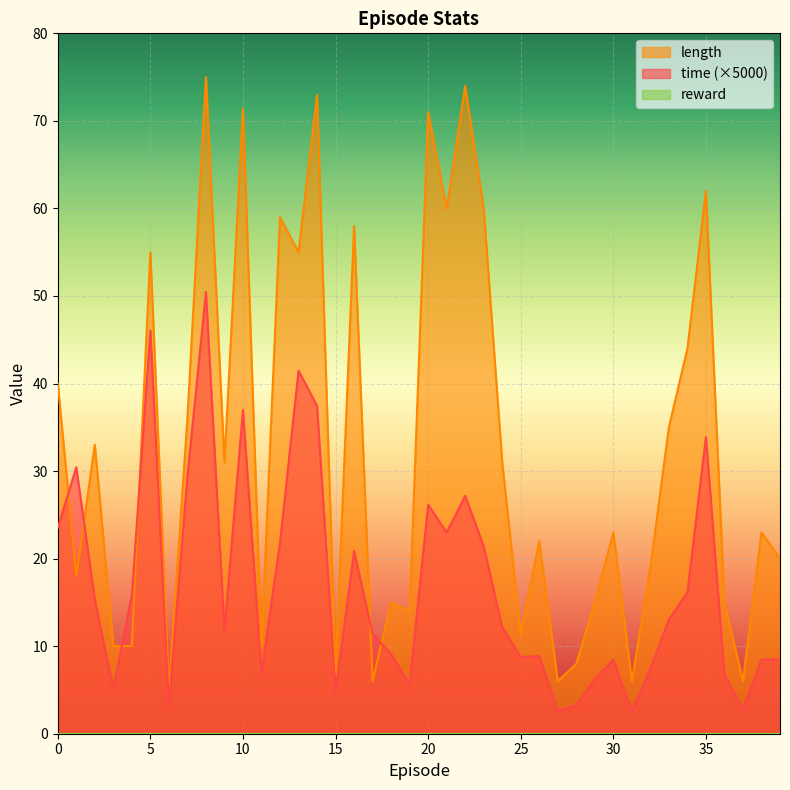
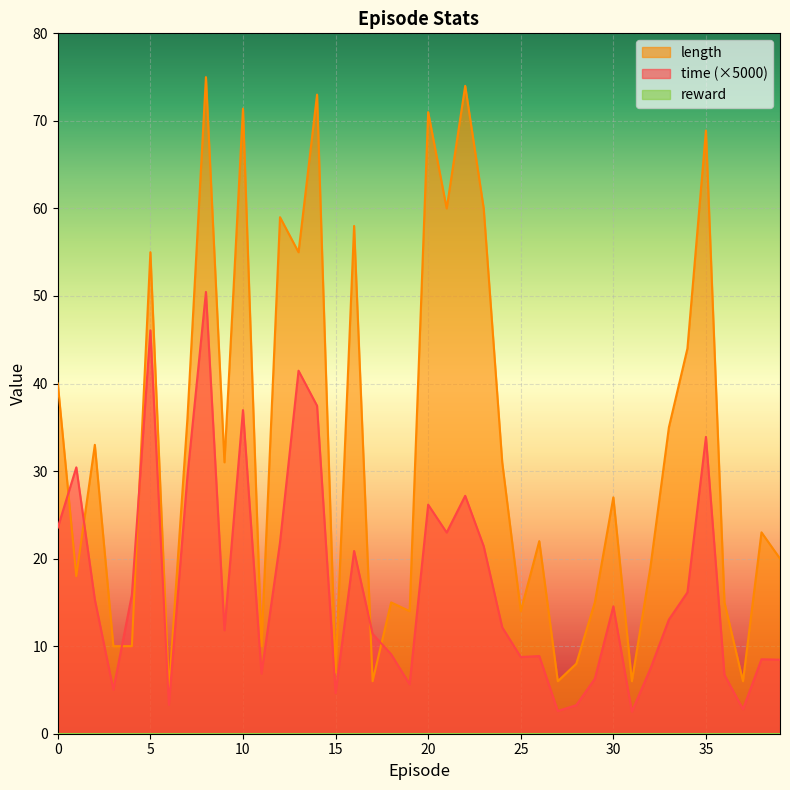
  {
    "length": {
      "0": 40,
      "5": 55,
      "10": 71,
      "15": 7,
      "20": 71,
-     "25": 11,
-     "30": 23,
-     "35": 62
+     "25": 14,
+     "30": 27,
+     "35": 69
    },
    "time (×5000)": {
      "0": 24,
      "5": 46,
      "10": 37,
      "15": 5,
      "20": 26,
      "25": 9,
-     "30": 8,
+     "30": 15,
      "35": 34
    },
    "reward": {
      "0": 0,
      "5": 0,
      "10": 0,
      "15": 0,
      "20": 0,
      "25": 0,
      "30": 0,
      "35": 0
    }
  }
